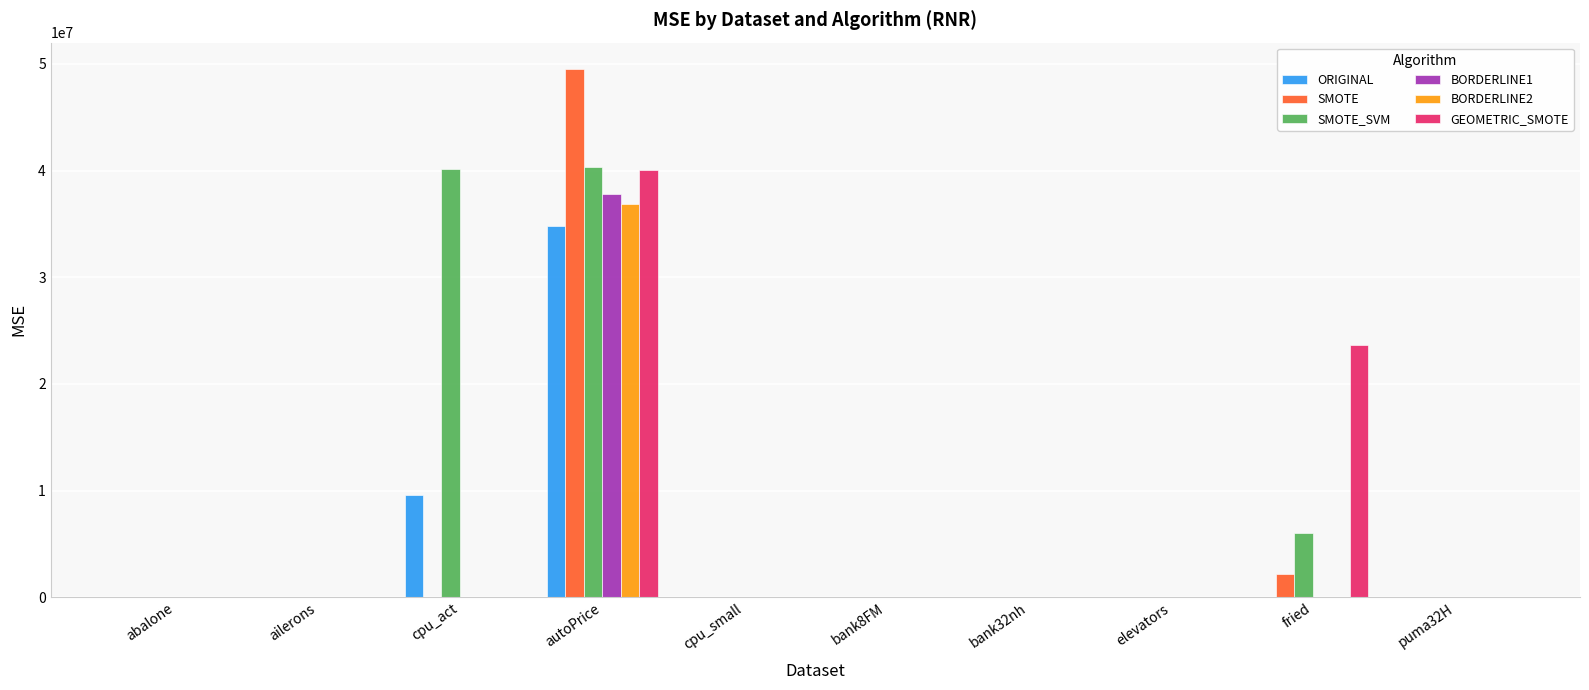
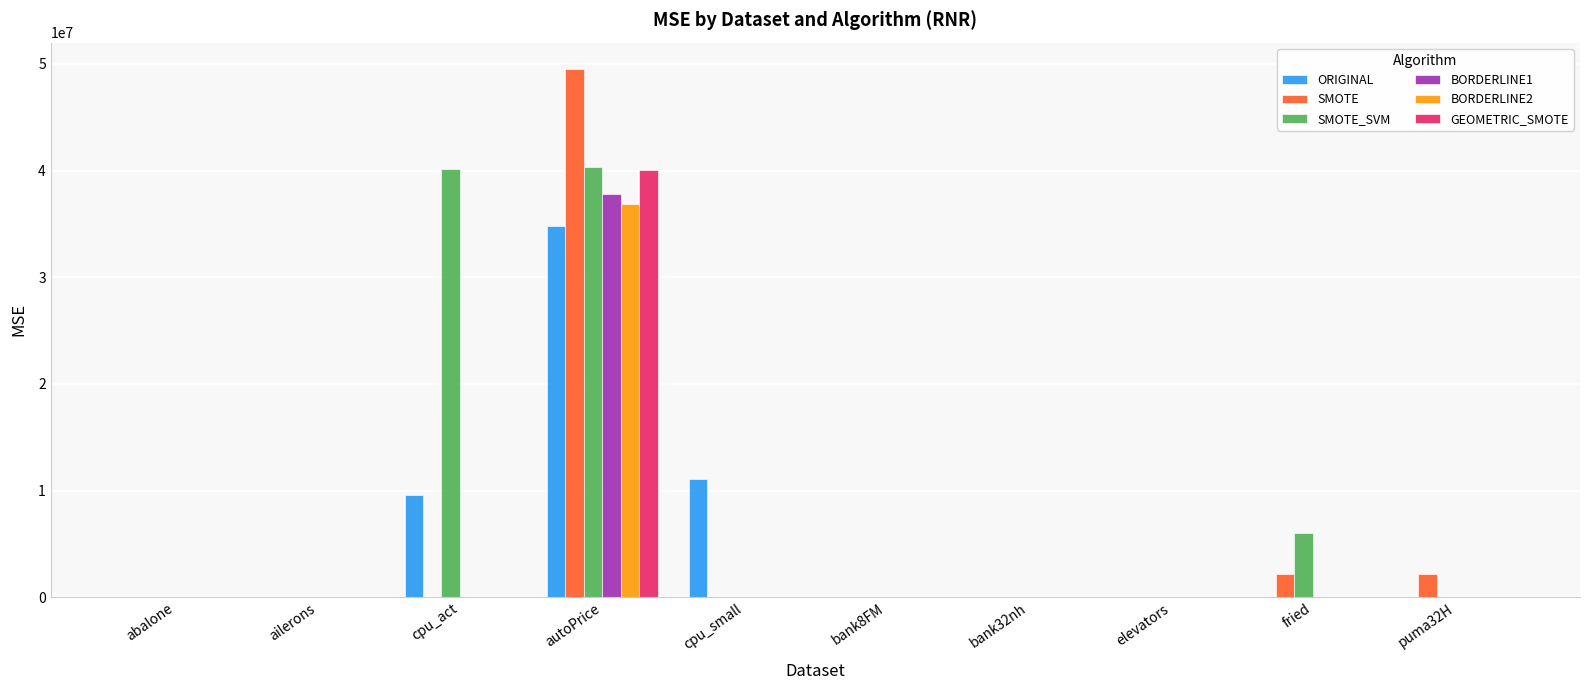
  {
    "ORIGINAL": {
      "cpu_act": 9600000,
      "autoPrice": 34800000,
-     "cpu_small": 0
+     "cpu_small": 11000000
    },
    "SMOTE": {
      "autoPrice": 49500000,
      "fried": 2100000,
-     "puma32H": 0
+     "puma32H": 2100000
    },
    "SMOTE_SVM": {
      "cpu_act": 40200000,
      "autoPrice": 40400000,
      "fried": 6000000
    },
    "BORDERLINE1": {
      "autoPrice": 37800000
    },
    "BORDERLINE2": {
      "autoPrice": 36900000
    },
    "GEOMETRIC_SMOTE": {
      "autoPrice": 40100000,
-     "fried": 23600000
+     "fried": 0
    }
  }
